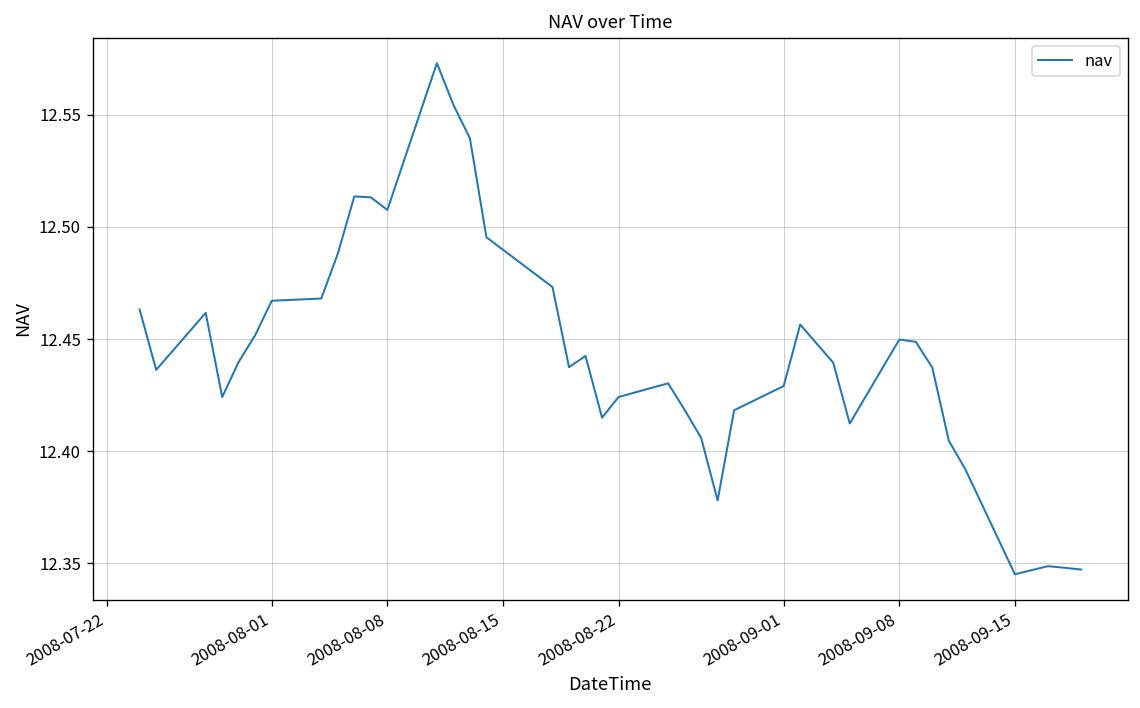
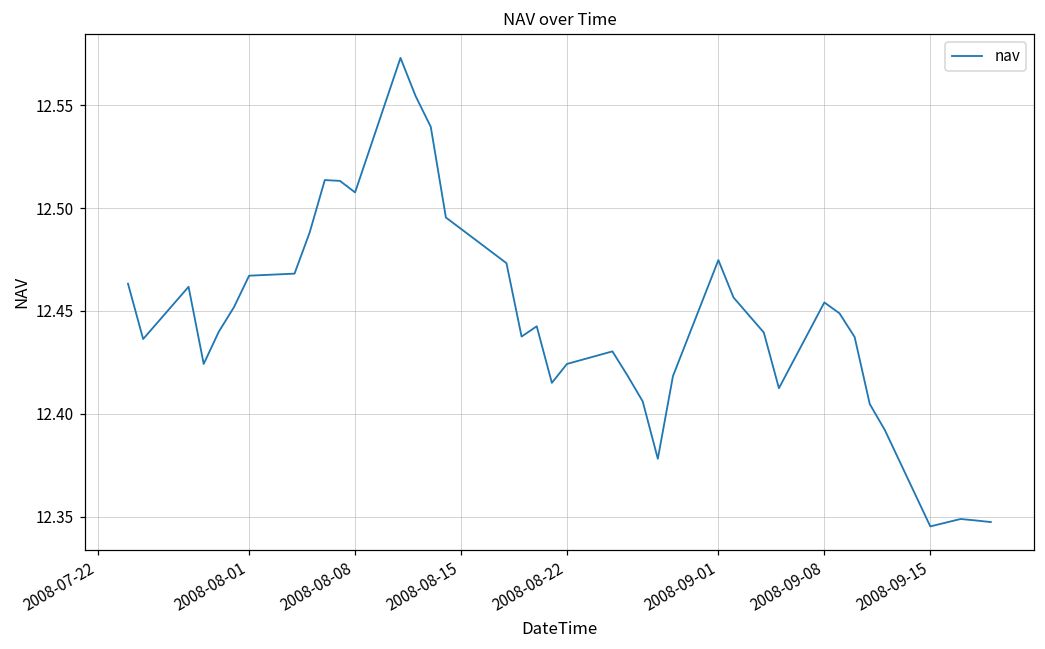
  {
    "2008-08-01": 12.467,
    "2008-08-08": 12.508,
    "2008-08-22": 12.424,
-   "2008-09-01": 12.429,
-   "2008-09-08": 12.450,
+   "2008-09-01": 12.475,
+   "2008-09-08": 12.454,
    "2008-09-15": 12.345
  }
